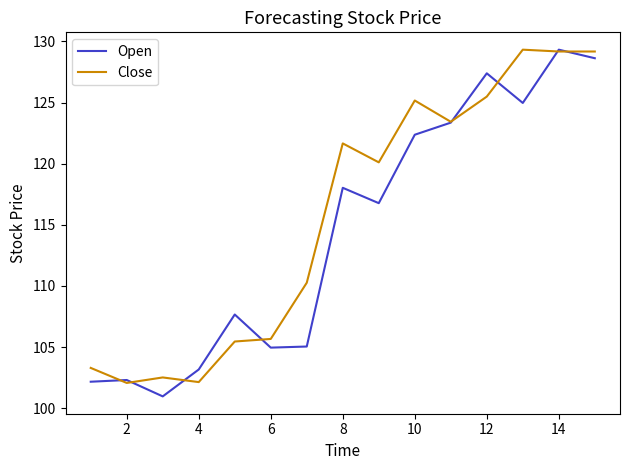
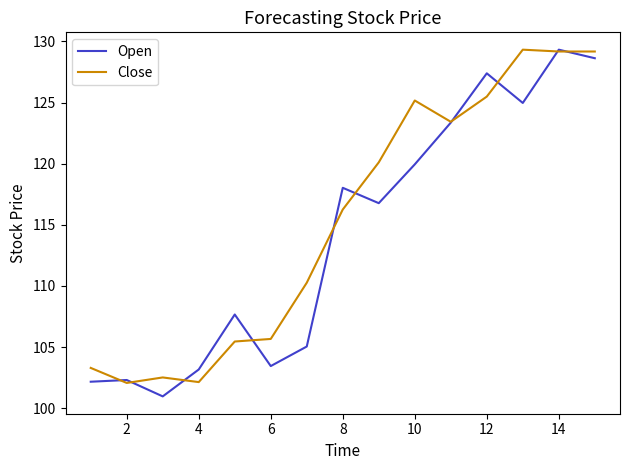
  {
    "Open": {
      "2": 102.3,
      "4": 103.2,
-     "6": 104.9,
+     "6": 103.4,
      "8": 118.0,
-     "10": 122.4,
+     "10": 119.9,
      "12": 127.4
    },
    "Close": {
      "2": 102.1,
      "4": 102.1,
      "6": 105.7,
-     "8": 121.7,
+     "8": 116.3,
      "10": 125.2,
      "12": 125.5
    }
  }
